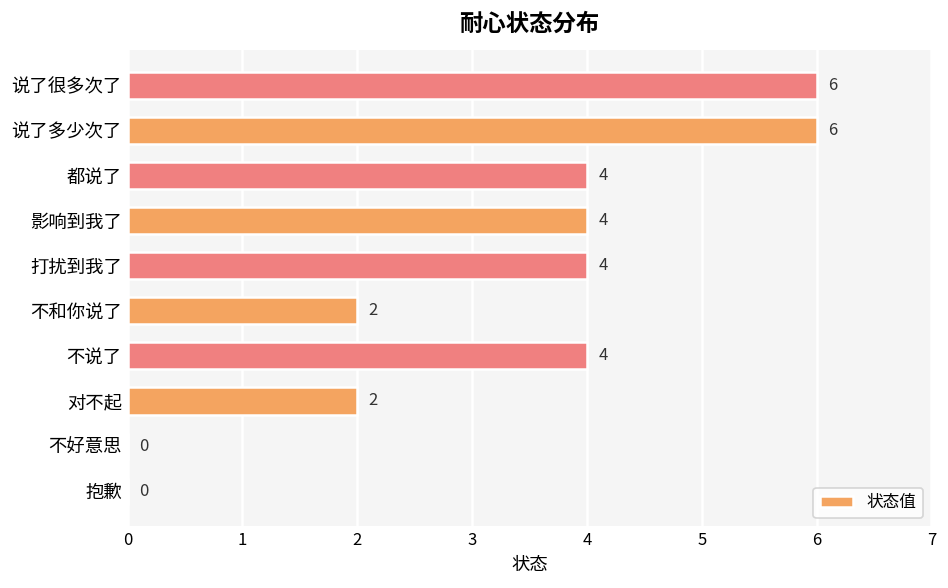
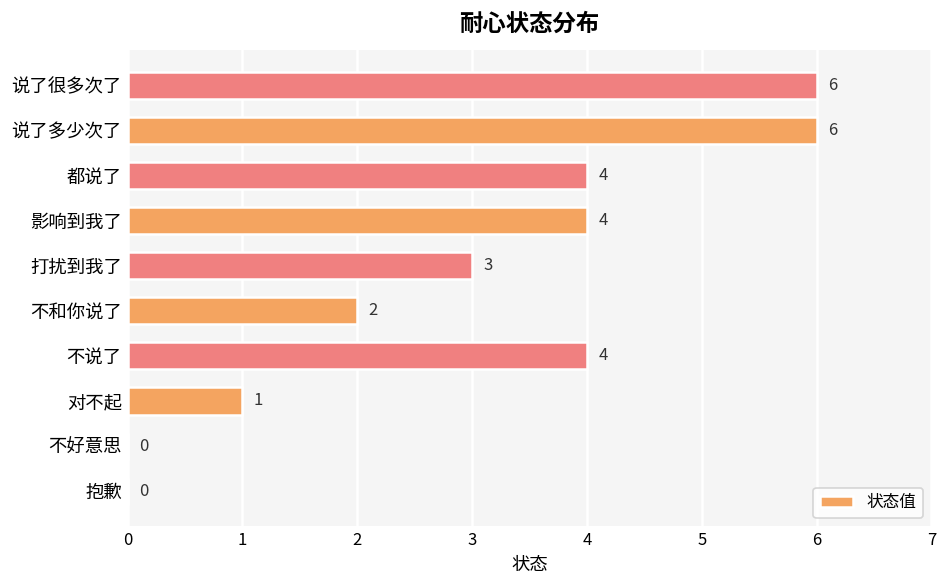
  {
    "说了很多次了": 6,
    "说了多少次了": 6,
    "都说了": 4,
    "影响到我了": 4,
-   "打扰到我了": 4,
+   "打扰到我了": 3,
    "不和你说了": 2,
    "不说了": 4,
-   "对不起": 2,
+   "对不起": 1,
    "不好意思": 0,
    "抱歉": 0
  }
